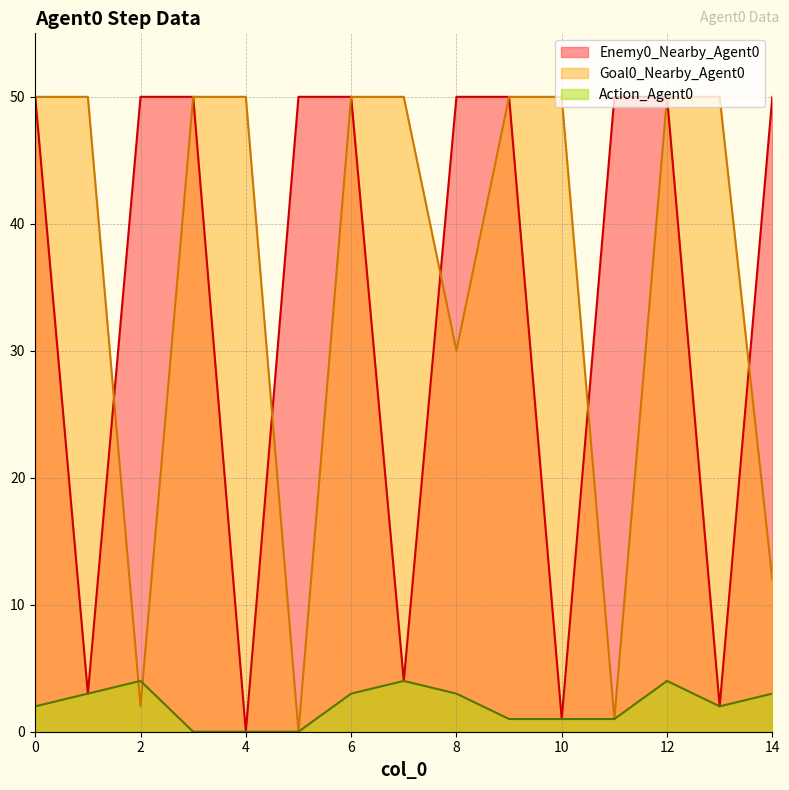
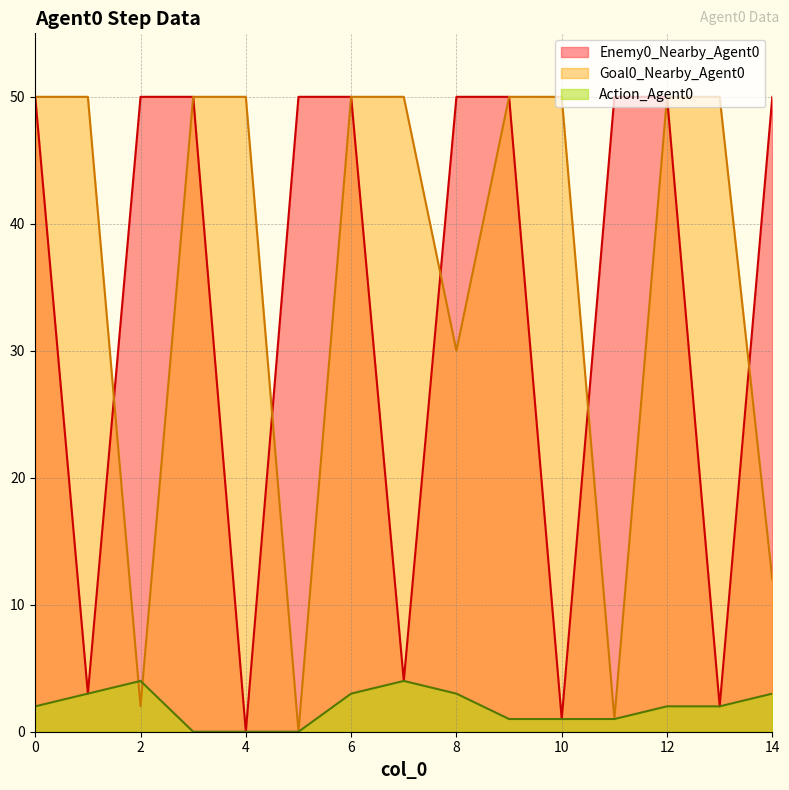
  {
    "Enemy0_Nearby_Agent0": {
      "2": 50,
      "8": 50,
      "14": 50
    },
    "Goal0_Nearby_Agent0": {
      "2": 2,
      "4": 50,
      "8": 30,
      "14": 12
    },
    "Action_Agent0": {
      "0": 2,
      "2": 4,
      "6": 3,
      "8": 3,
-     "12": 4,
+     "12": 2,
      "14": 3
    }
  }
